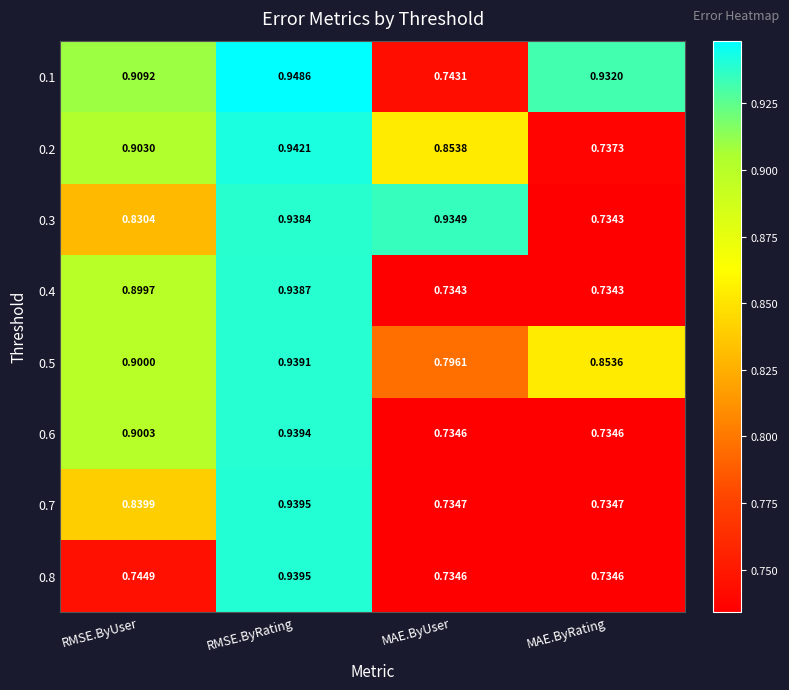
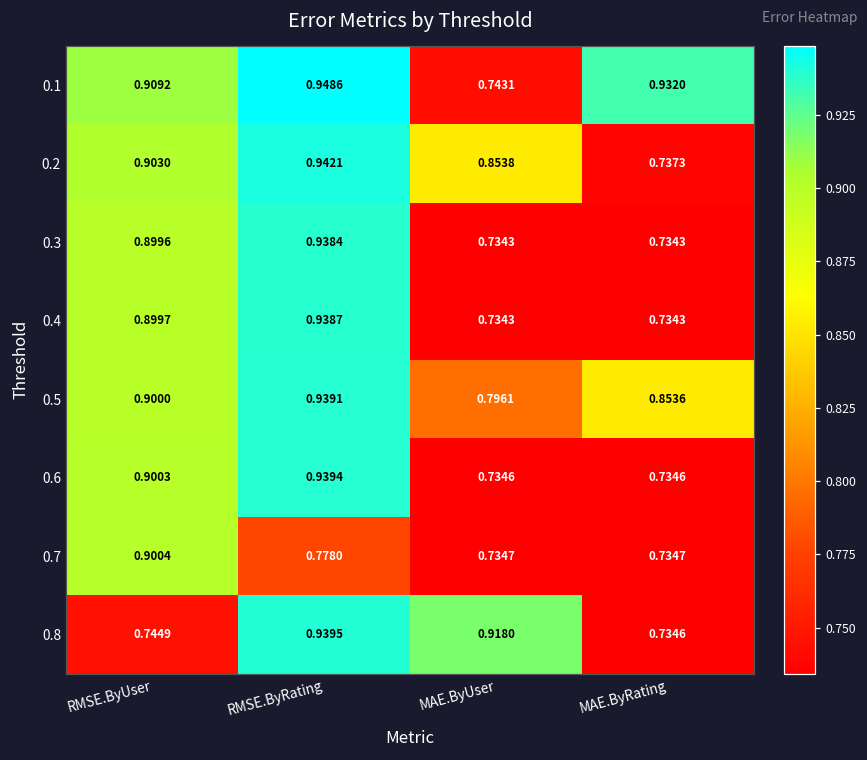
  {
    "0.1": {
      "RMSE.ByUser": 0.9092,
      "RMSE.ByRating": 0.9486,
      "MAE.ByUser": 0.7431,
      "MAE.ByRating": 0.9320
    },
    "0.2": {
      "RMSE.ByUser": 0.9030,
      "RMSE.ByRating": 0.9421,
      "MAE.ByUser": 0.8538,
      "MAE.ByRating": 0.7373
    },
    "0.3": {
-     "RMSE.ByUser": 0.8304,
+     "RMSE.ByUser": 0.8996,
      "RMSE.ByRating": 0.9384,
-     "MAE.ByUser": 0.9349,
+     "MAE.ByUser": 0.7343,
      "MAE.ByRating": 0.7343
    },
    "0.4": {
      "RMSE.ByUser": 0.8997,
      "RMSE.ByRating": 0.9387,
      "MAE.ByUser": 0.7343,
      "MAE.ByRating": 0.7343
    },
    "0.5": {
      "RMSE.ByUser": 0.9000,
      "RMSE.ByRating": 0.9391,
      "MAE.ByUser": 0.7961,
      "MAE.ByRating": 0.8536
    },
    "0.6": {
      "RMSE.ByUser": 0.9003,
      "RMSE.ByRating": 0.9394,
      "MAE.ByUser": 0.7346,
      "MAE.ByRating": 0.7346
    },
    "0.7": {
-     "RMSE.ByUser": 0.8399,
-     "RMSE.ByRating": 0.9395,
+     "RMSE.ByUser": 0.9004,
+     "RMSE.ByRating": 0.7780,
      "MAE.ByUser": 0.7347,
      "MAE.ByRating": 0.7347
    },
    "0.8": {
      "RMSE.ByUser": 0.7449,
      "RMSE.ByRating": 0.9395,
-     "MAE.ByUser": 0.7346,
+     "MAE.ByUser": 0.9180,
      "MAE.ByRating": 0.7346
    }
  }
